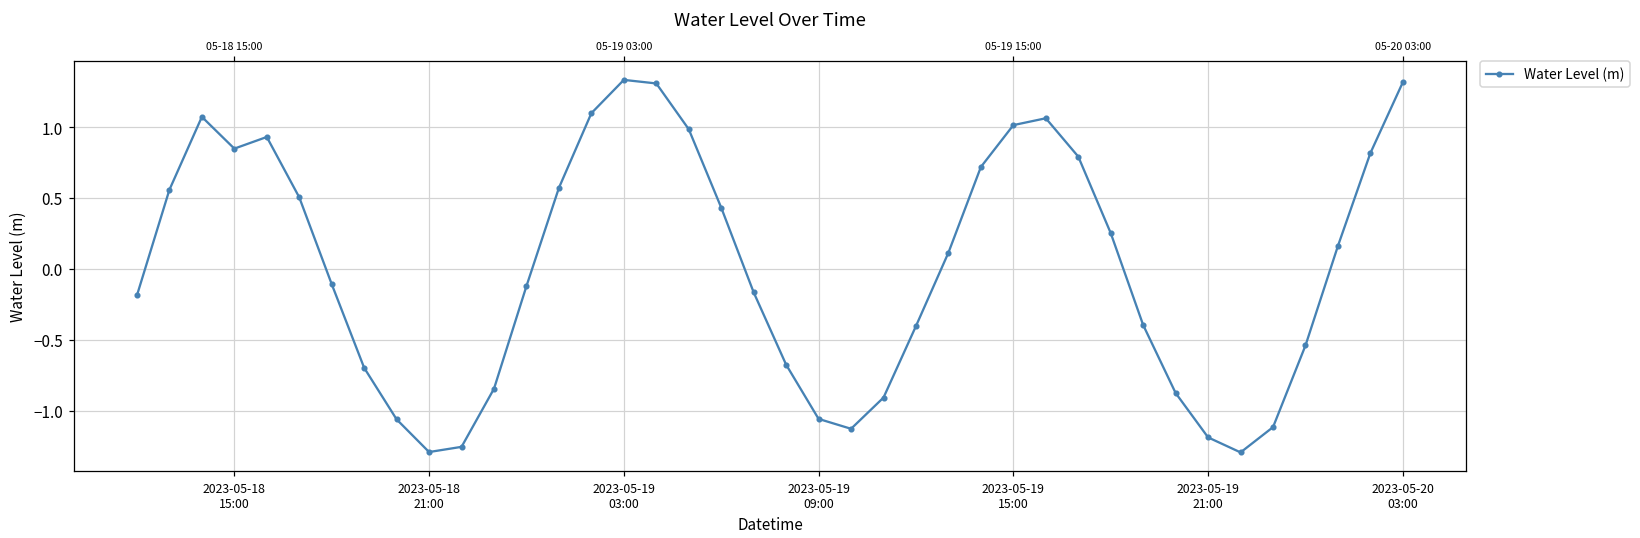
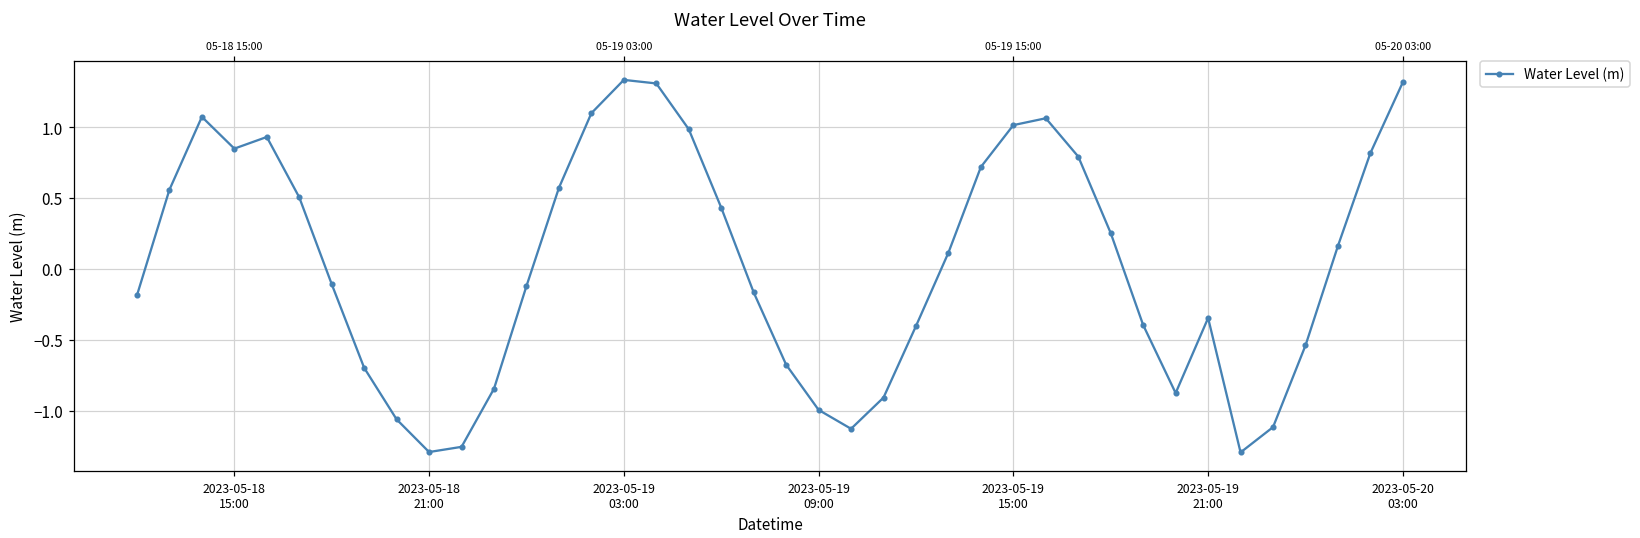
  {
    "2023-05-18 15:00": 0.85,
    "2023-05-18 21:00": -1.29,
    "2023-05-19 03:00": 1.33,
-   "2023-05-19 09:00": -1.06,
+   "2023-05-19 09:00": -0.99,
    "2023-05-19 15:00": 1.01,
-   "2023-05-19 21:00": -1.19,
+   "2023-05-19 21:00": -0.35,
    "2023-05-20 03:00": 1.32
  }
